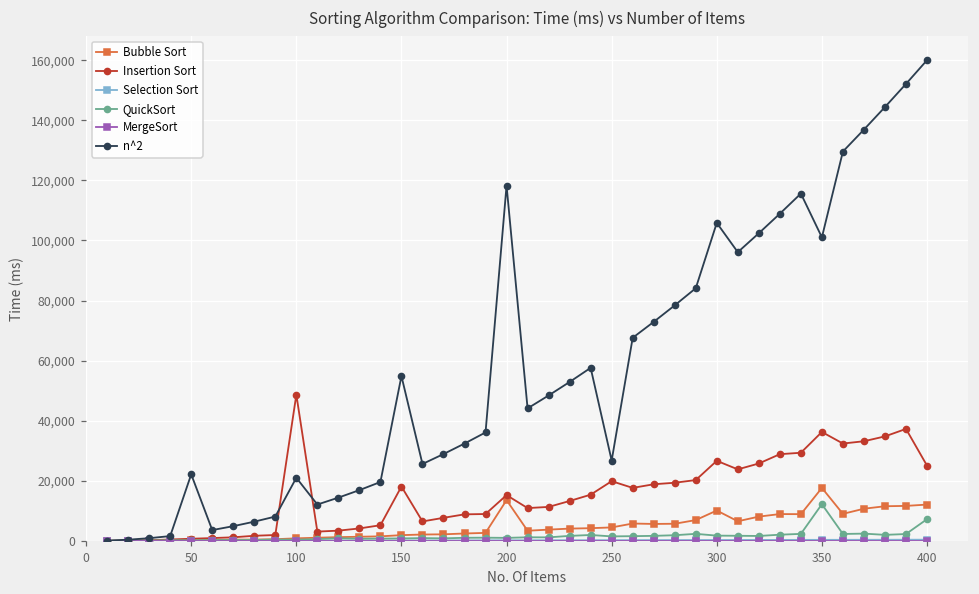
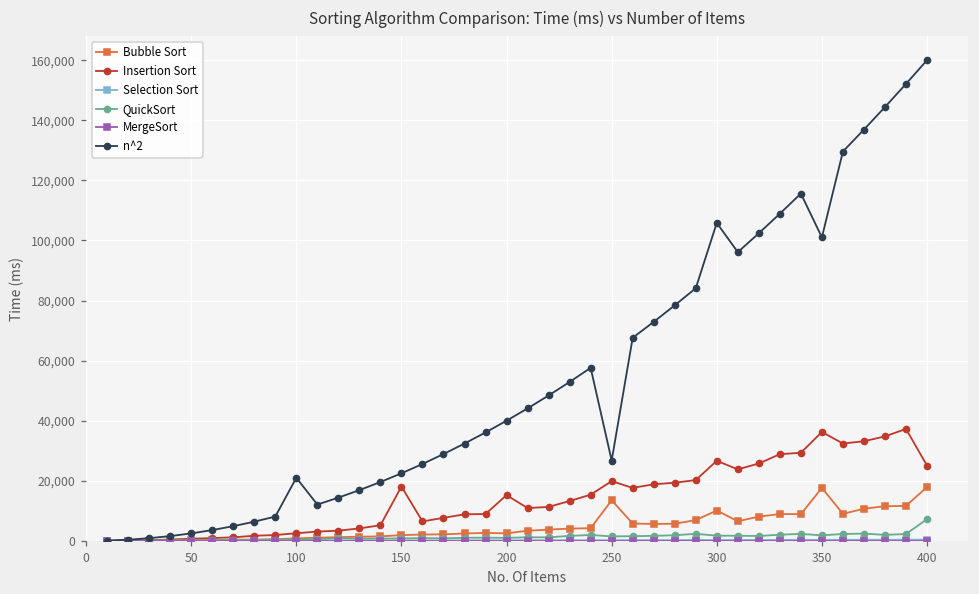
  {
    "Bubble Sort": {
      "150": "2,000",
-     "200": "14,000",
-     "250": "4,000",
+     "200": "3,000",
+     "250": "14,000",
      "300": "10,000",
      "350": "18,000",
-     "400": "12,000"
+     "400": "18,000"
    },
    "Insertion Sort": {
-     "100": "49,000",
+     "100": "3,000",
      "150": "18,000",
      "200": "15,000",
      "250": "20,000",
      "300": "27,000",
      "350": "36,000",
      "400": "25,000"
    },
    "QuickSort": {
      "250": "1,000",
      "300": "2,000",
-     "350": "12,000",
+     "350": "2,000",
      "400": "7,000"
    },
    "n^2": {
-     "50": "22,000",
+     "50": "3,000",
      "100": "21,000",
-     "150": "55,000",
-     "200": "118,000",
+     "150": "23,000",
+     "200": "40,000",
      "250": "27,000",
      "300": "106,000",
      "350": "101,000",
      "400": "160,000"
    }
  }
